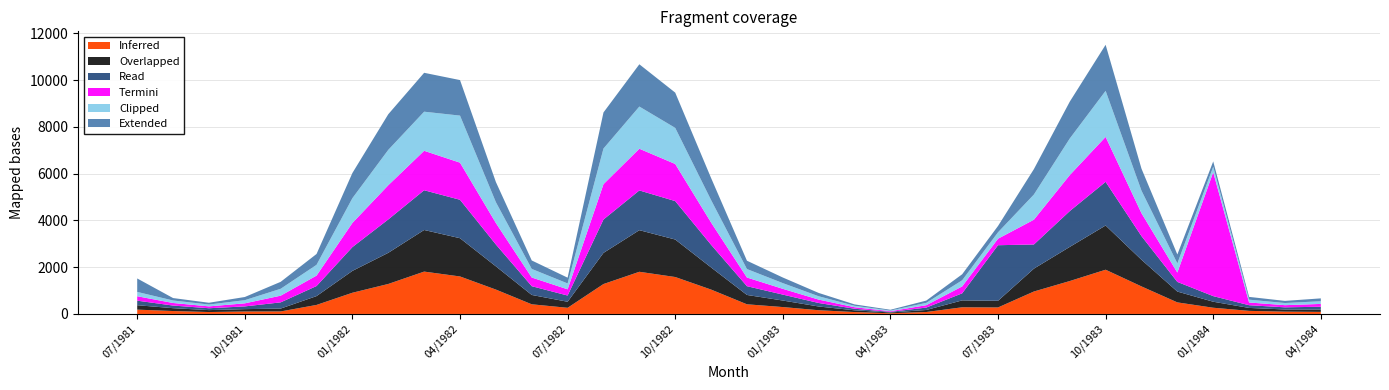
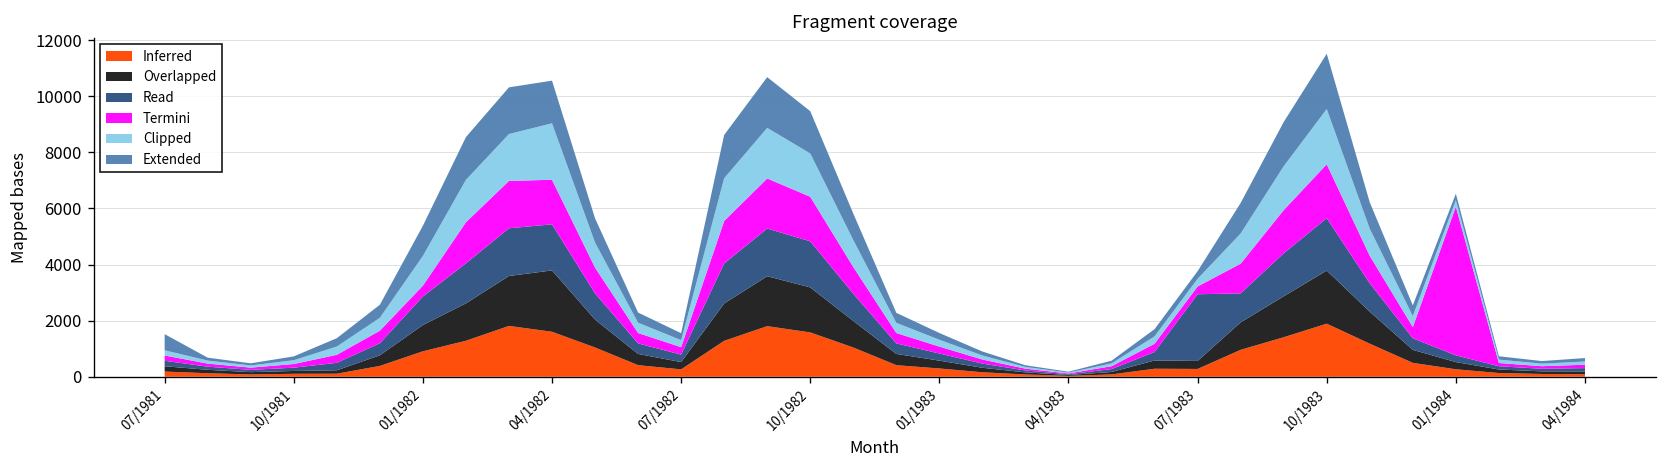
  {
    "Inferred": {
      "07/1981": 200,
      "01/1982": 900,
      "04/1982": 1600,
      "07/1982": 300,
      "10/1982": 1600,
      "01/1983": 300,
      "07/1983": 300,
      "10/1983": 1900,
      "01/1984": 300
    },
    "Overlapped": {
      "07/1981": 200,
      "01/1982": 900,
-     "04/1982": 1600,
+     "04/1982": 2200,
      "07/1982": 300,
      "10/1982": 1600,
      "01/1983": 300,
      "07/1983": 300,
      "10/1983": 1900,
      "01/1984": 300
    },
    "Read": {
      "07/1981": 200,
      "10/1981": 100,
      "01/1982": 1000,
      "04/1982": 1600,
      "07/1982": 300,
      "10/1982": 1600,
      "01/1983": 300,
      "07/1983": 2400,
      "10/1983": 1900,
      "01/1984": 200,
      "04/1984": 100
    },
    "Termini": {
      "07/1981": 200,
      "10/1981": 100,
-     "01/1982": 1000,
+     "01/1982": 400,
      "04/1982": 1600,
      "07/1982": 300,
      "10/1982": 1600,
      "01/1983": 200,
      "07/1983": 300,
      "10/1983": 1900,
      "01/1984": 5300,
      "04/1984": 100
    },
    "Clipped": {
      "07/1981": 200,
      "10/1981": 100,
      "01/1982": 1100,
      "04/1982": 2000,
      "07/1982": 300,
      "10/1982": 1500,
      "01/1983": 200,
      "07/1983": 300,
      "10/1983": 2000,
      "01/1984": 200,
      "04/1984": 100
    },
    "Extended": {
      "07/1981": 600,
      "10/1981": 100,
      "01/1982": 1100,
      "04/1982": 1500,
      "07/1982": 200,
      "10/1982": 1500,
      "01/1983": 200,
      "07/1983": 300,
      "10/1983": 2000,
      "01/1984": 200,
      "04/1984": 100
    }
  }
